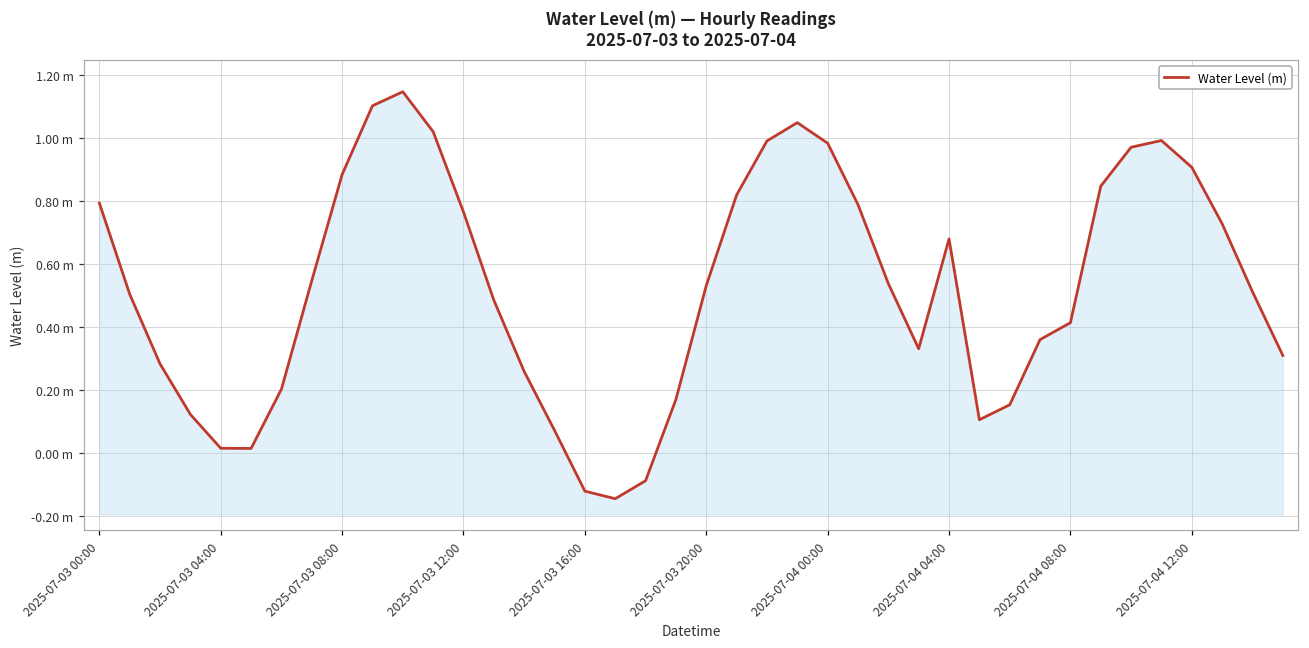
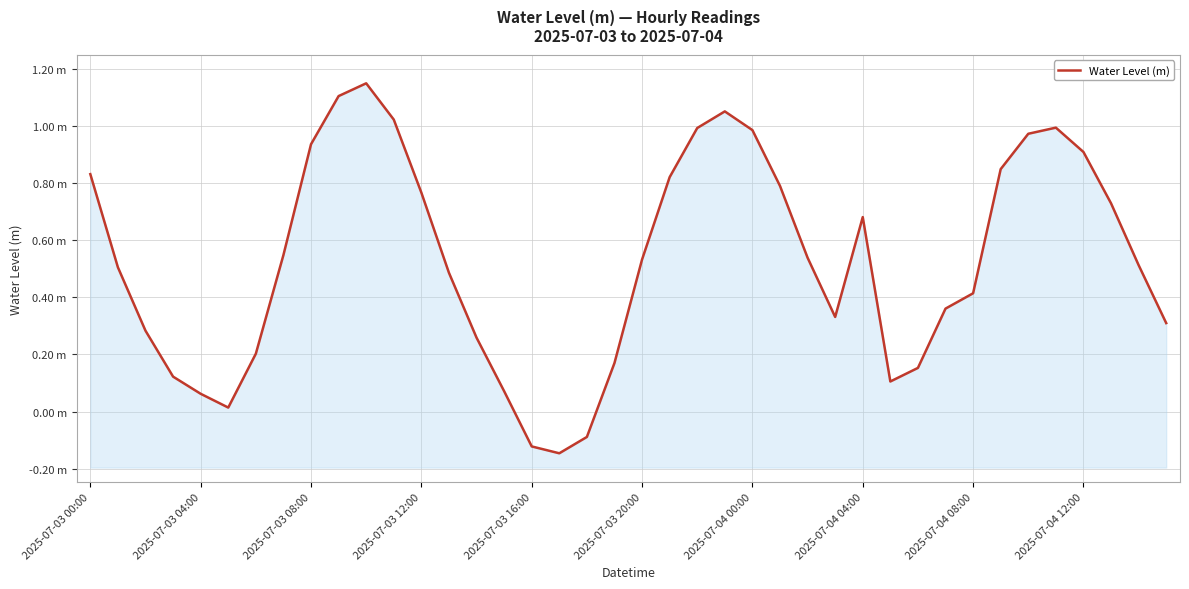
  {
-   "2025-07-03 00:00": "0.79 m",
-   "2025-07-03 04:00": "0.01 m",
-   "2025-07-03 08:00": "0.88 m",
+   "2025-07-03 00:00": "0.83 m",
+   "2025-07-03 04:00": "0.06 m",
+   "2025-07-03 08:00": "0.94 m",
    "2025-07-03 12:00": "0.77 m",
    "2025-07-03 16:00": "-0.12 m",
    "2025-07-03 20:00": "0.53 m",
    "2025-07-04 00:00": "0.98 m",
    "2025-07-04 04:00": "0.68 m",
    "2025-07-04 08:00": "0.41 m",
    "2025-07-04 12:00": "0.91 m"
  }
